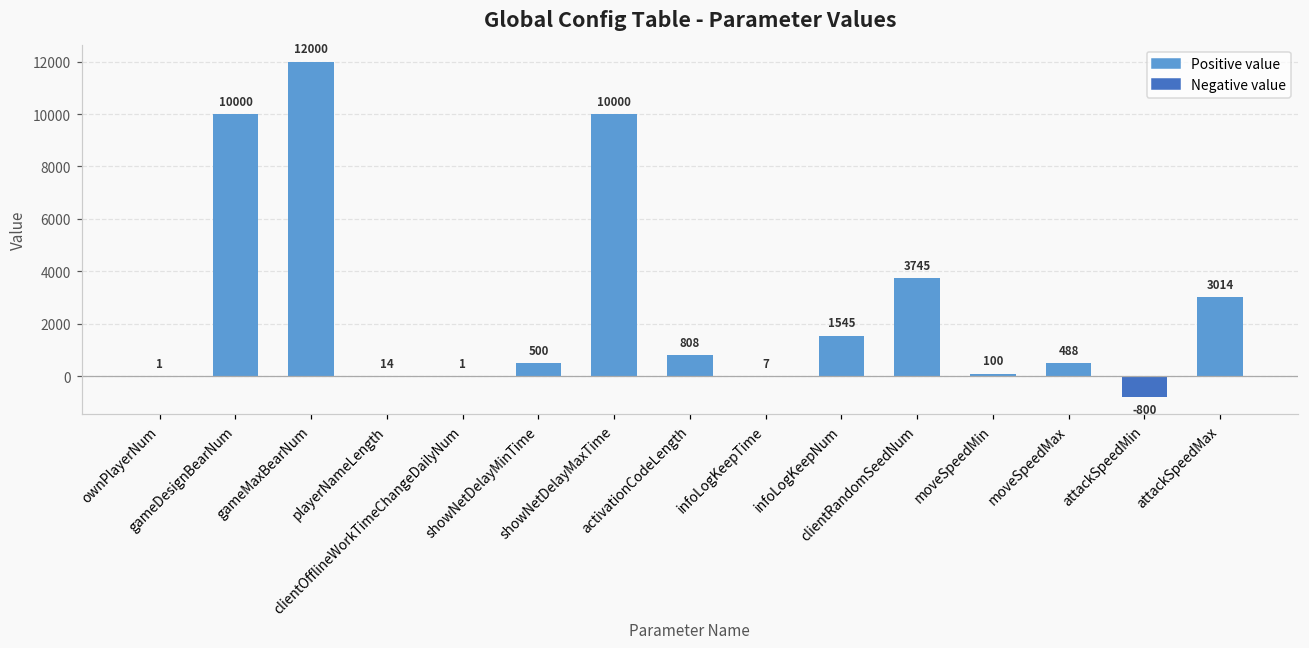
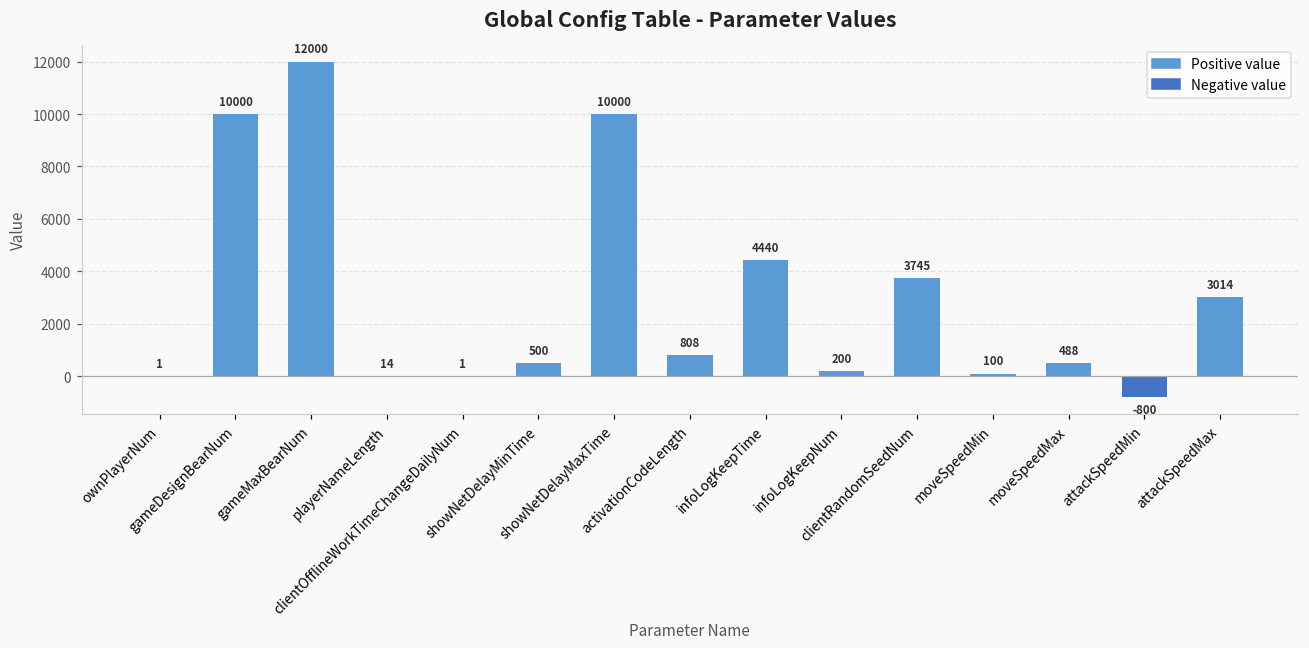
  {
    "ownPlayerNum": 1,
    "gameDesignBearNum": 10000,
    "gameMaxBearNum": 12000,
    "playerNameLength": 14,
    "clientOfflineWorkTimeChangeDailyNum": 1,
    "showNetDelayMinTime": 500,
    "showNetDelayMaxTime": 10000,
    "activationCodeLength": 808,
-   "infoLogKeepTime": 7,
-   "infoLogKeepNum": 1545,
+   "infoLogKeepTime": 4440,
+   "infoLogKeepNum": 200,
    "clientRandomSeedNum": 3745,
    "moveSpeedMin": 100,
    "moveSpeedMax": 488,
    "attackSpeedMin": -800,
    "attackSpeedMax": 3014
  }
